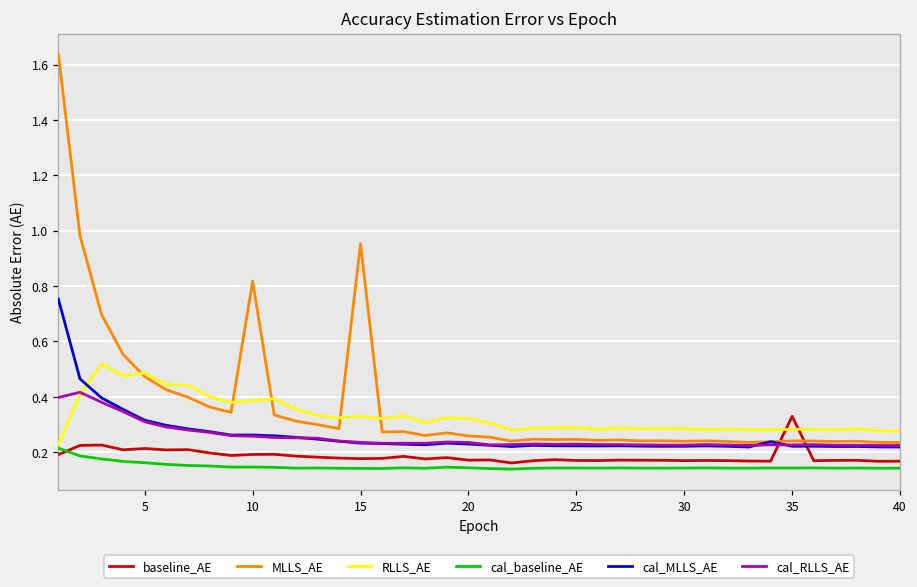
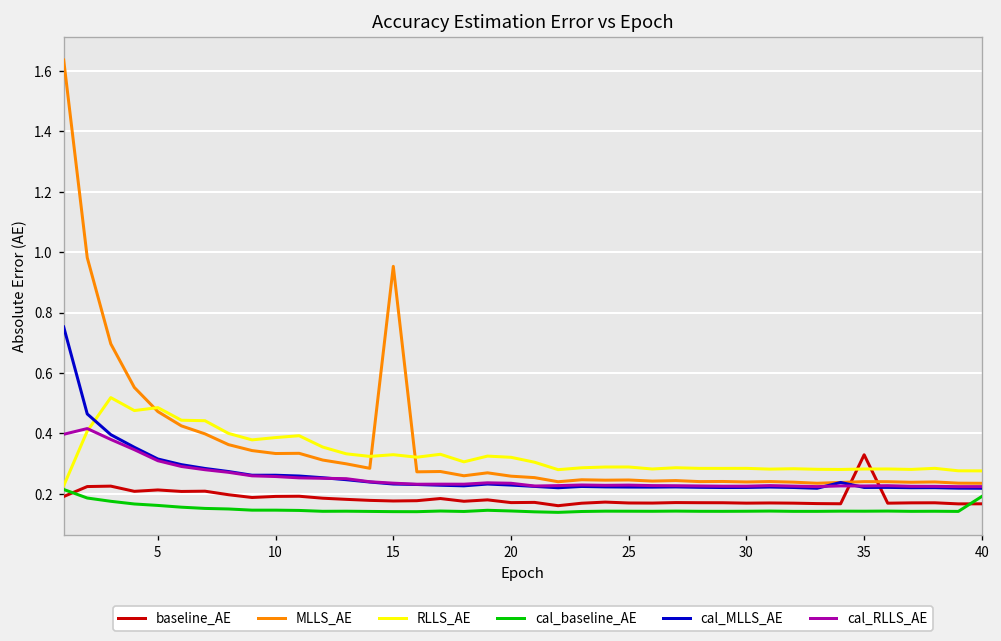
  {
    "baseline_AE": {
      "5": 0.21,
      "10": 0.19,
      "15": 0.18,
      "20": 0.17,
      "25": 0.17,
      "30": 0.17,
      "35": 0.33,
      "40": 0.17
    },
    "MLLS_AE": {
      "5": 0.47,
-     "10": 0.82,
+     "10": 0.33,
      "15": 0.95,
      "20": 0.26,
      "25": 0.25,
      "30": 0.24,
      "35": 0.24,
      "40": 0.23
    },
    "RLLS_AE": {
      "5": 0.49,
      "10": 0.39,
      "15": 0.33,
      "20": 0.32,
      "25": 0.29,
      "30": 0.28,
      "35": 0.28,
      "40": 0.28
    },
    "cal_baseline_AE": {
      "5": 0.16,
      "10": 0.15,
      "15": 0.14,
      "20": 0.14,
      "25": 0.14,
      "30": 0.14,
      "35": 0.14,
-     "40": 0.14
+     "40": 0.19
    }
  }
